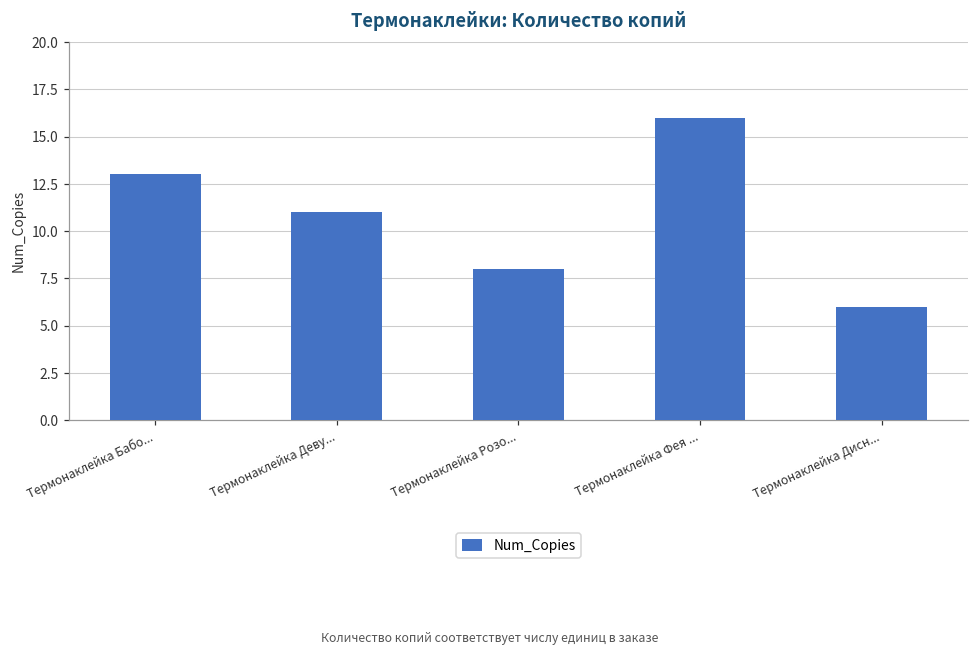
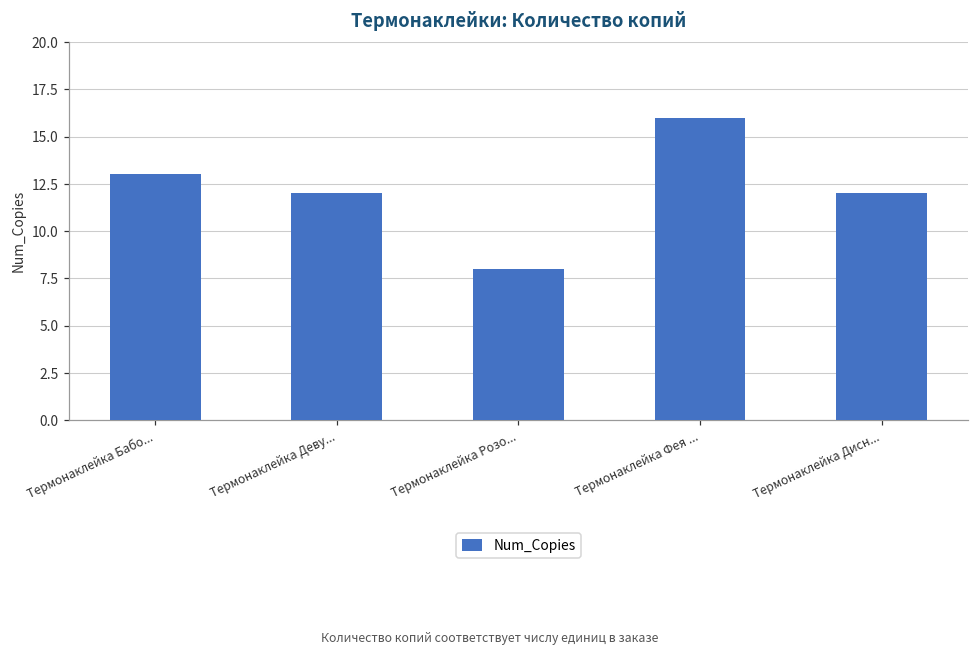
  {
    "Термонаклейка Бабо...": 13,
-   "Термонаклейка Деву...": 11,
+   "Термонаклейка Деву...": 12,
    "Термонаклейка Розо...": 8,
    "Термонаклейка Фея ...": 16,
-   "Термонаклейка Дисн...": 6
+   "Термонаклейка Дисн...": 12
  }
